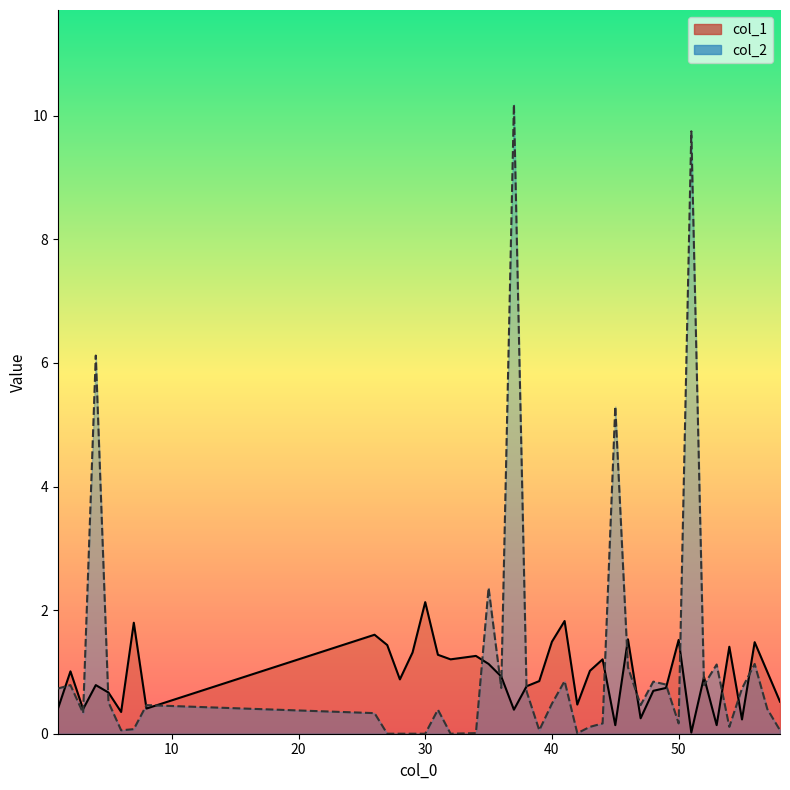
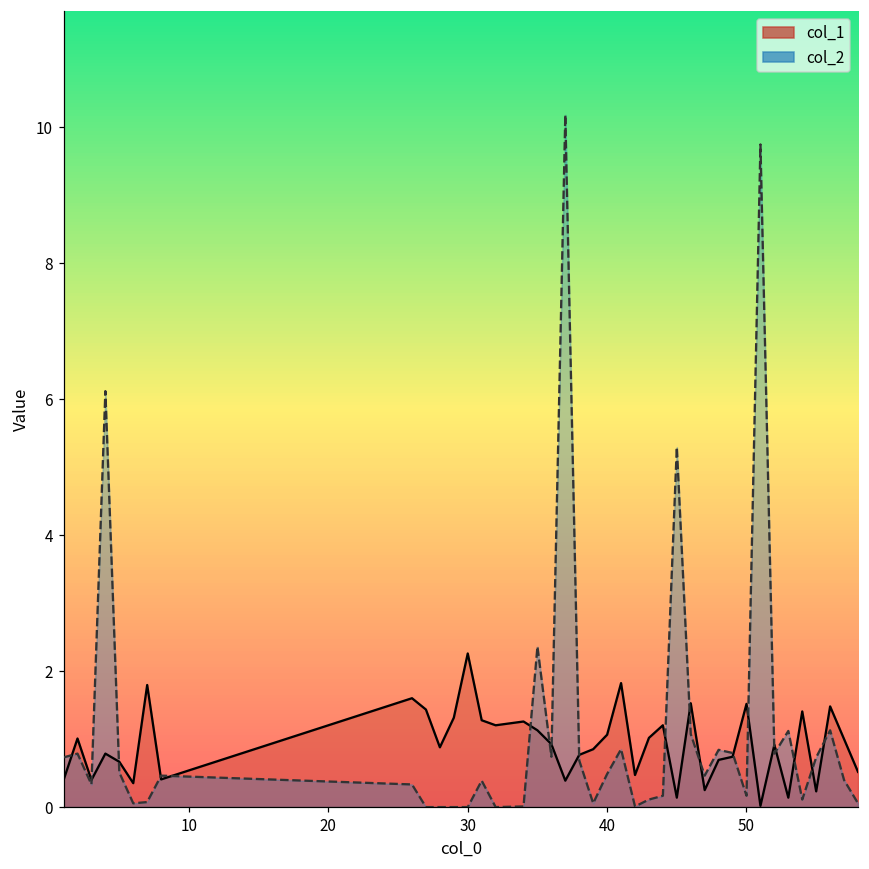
  {
    "col_1": {
-     "30": 2.1,
-     "40": 1.5,
+     "30": 2.3,
+     "40": 1.1,
      "50": 1.5
    },
    "col_2": {
      "30": 0.0,
      "40": 0.5,
      "50": 0.2
    }
  }
